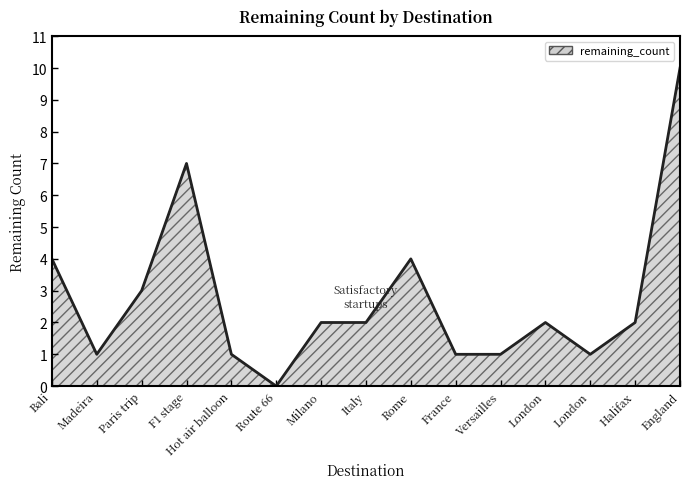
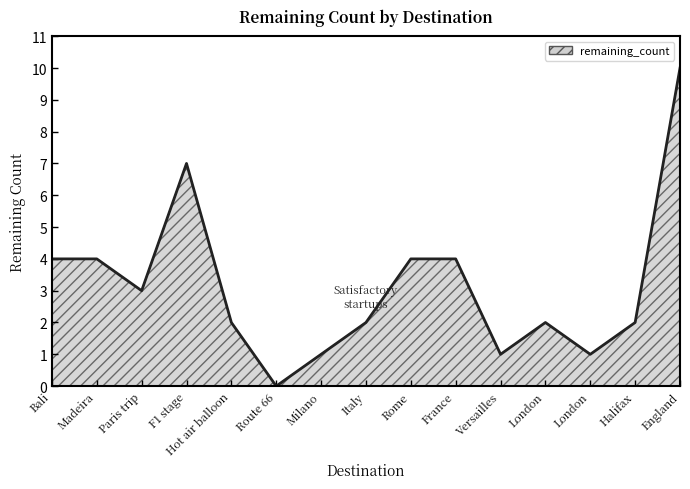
  {
    "Bali": 4,
-   "Madeira": 1,
+   "Madeira": 4,
    "Paris trip": 3,
    "F1 stage": 7,
-   "Hot air balloon": 1,
+   "Hot air balloon": 2,
    "Route 66": 0,
-   "Milano": 2,
+   "Milano": 1,
    "Italy": 2,
    "Rome": 4,
-   "France": 1,
+   "France": 4,
    "Versailles": 1,
    "Halifax": 2,
    "England": 10
  }
